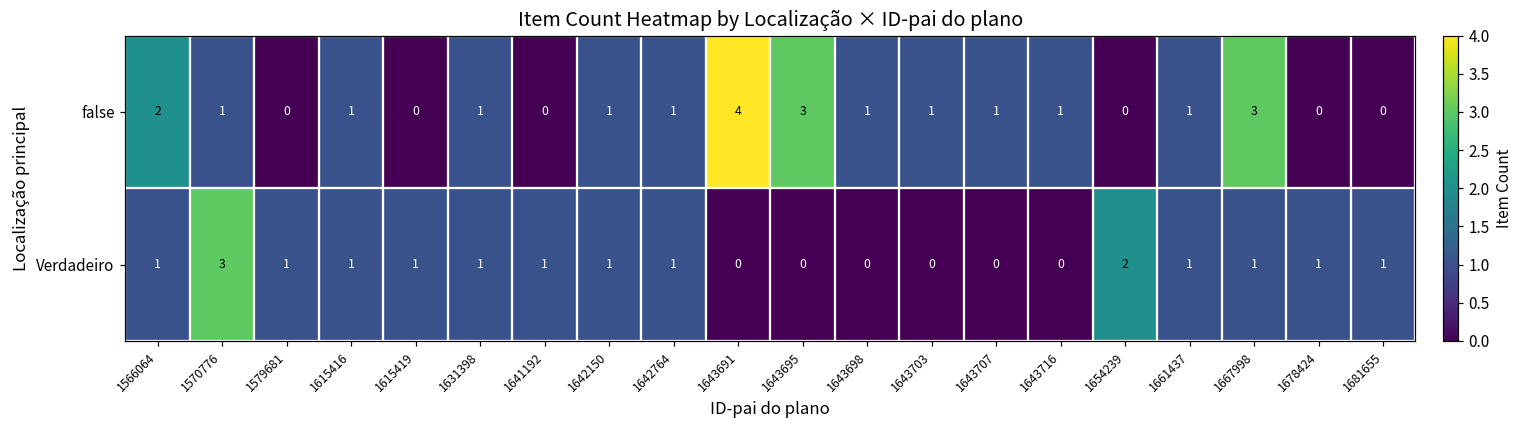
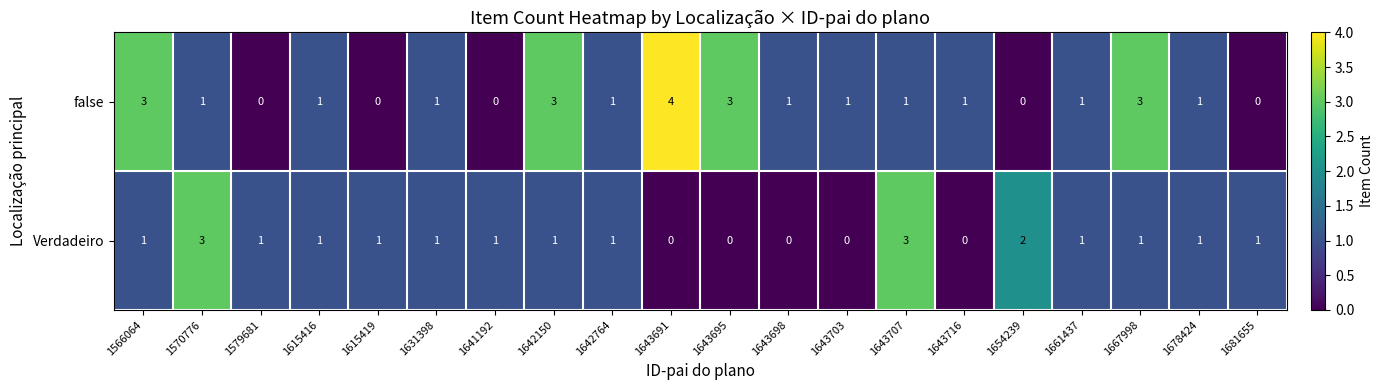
  {
    "false": {
-     "1566064": 2,
+     "1566064": 3,
      "1570776": 1,
      "1579681": 0,
      "1615416": 1,
      "1615419": 0,
      "1631398": 1,
      "1641192": 0,
-     "1642150": 1,
+     "1642150": 3,
      "1642764": 1,
      "1643691": 4,
      "1643695": 3,
      "1643698": 1,
      "1643703": 1,
      "1643707": 1,
      "1643716": 1,
      "1654239": 0,
      "1661437": 1,
      "1667998": 3,
-     "1678424": 0,
+     "1678424": 1,
      "1681655": 0
    },
    "Verdadeiro": {
      "1566064": 1,
      "1570776": 3,
      "1579681": 1,
      "1615416": 1,
      "1615419": 1,
      "1631398": 1,
      "1641192": 1,
      "1642150": 1,
      "1642764": 1,
      "1643691": 0,
      "1643695": 0,
      "1643698": 0,
      "1643703": 0,
-     "1643707": 0,
+     "1643707": 3,
      "1643716": 0,
      "1654239": 2,
      "1661437": 1,
      "1667998": 1,
      "1678424": 1,
      "1681655": 1
    }
  }
